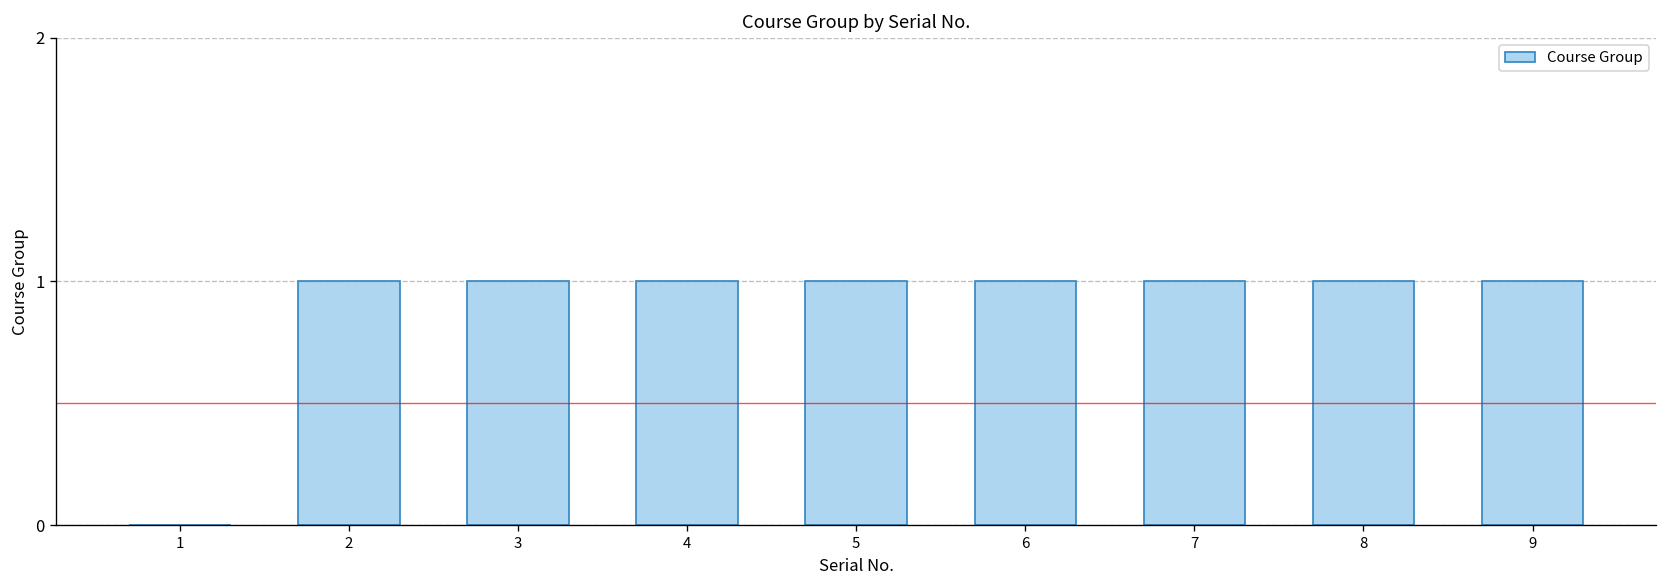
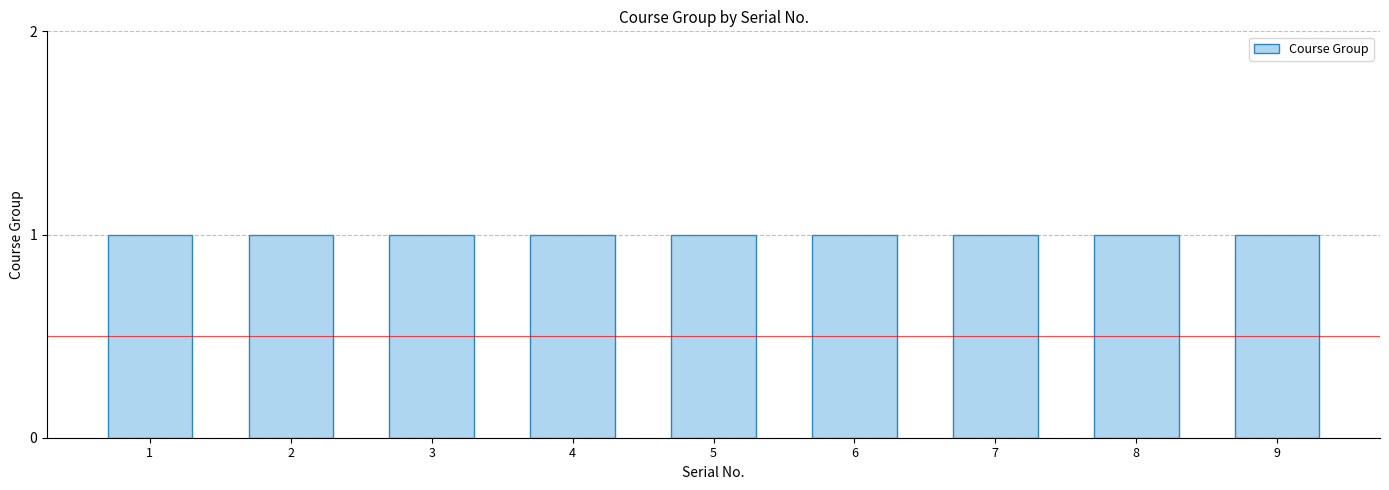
  {
-   "1": 0,
+   "1": 1,
    "2": 1,
    "3": 1,
    "4": 1,
    "5": 1,
    "6": 1,
    "7": 1,
    "8": 1,
    "9": 1
  }
